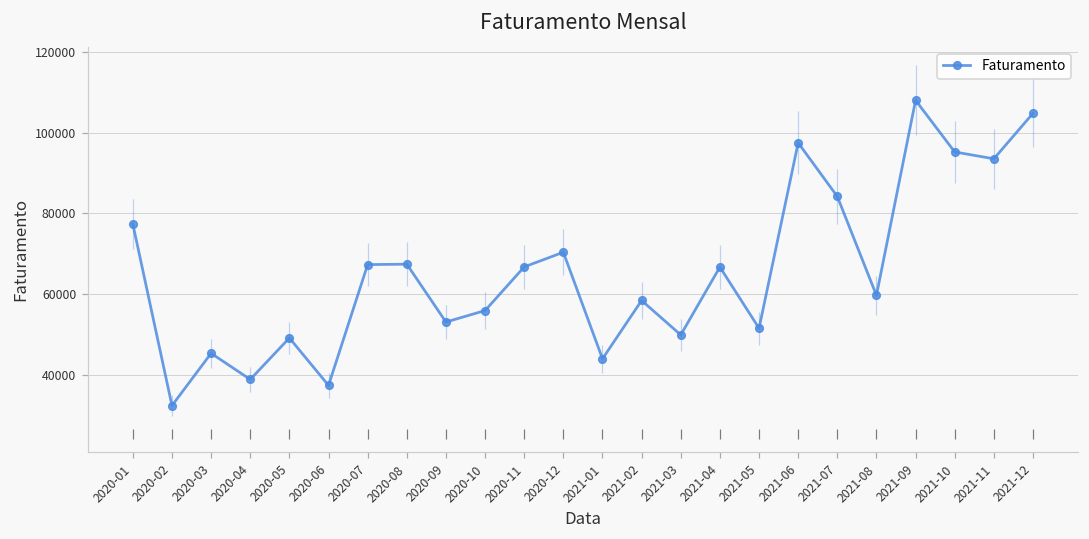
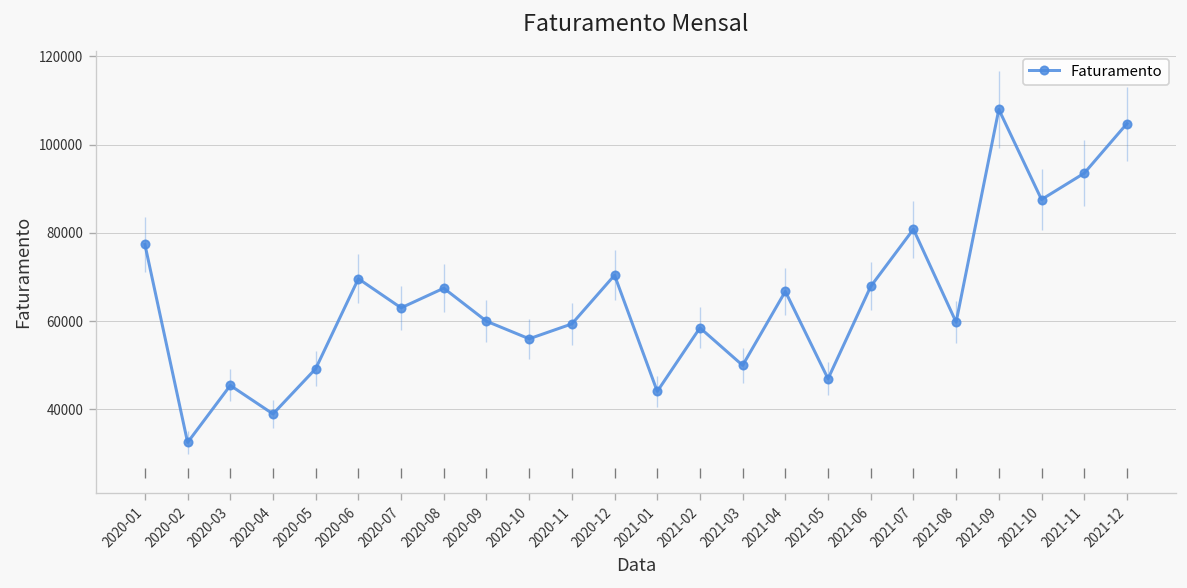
  {
    "Faturamento": {
      "2020-01": 77000,
      "2020-02": 33000,
      "2020-03": 45000,
      "2020-04": 39000,
      "2020-05": 49000,
-     "2020-06": 38000,
-     "2020-07": 67000,
+     "2020-06": 70000,
+     "2020-07": 63000,
      "2020-08": 67000,
-     "2020-09": 53000,
+     "2020-09": 60000,
      "2020-10": 56000,
-     "2020-11": 67000,
+     "2020-11": 59000,
      "2020-12": 70000,
      "2021-01": 44000,
      "2021-02": 58000,
      "2021-03": 50000,
      "2021-04": 67000,
-     "2021-05": 52000,
-     "2021-06": 97000,
-     "2021-07": 84000,
+     "2021-05": 47000,
+     "2021-06": 68000,
+     "2021-07": 81000,
      "2021-08": 60000,
      "2021-09": 108000,
-     "2021-10": 95000,
+     "2021-10": 88000,
      "2021-11": 94000,
      "2021-12": 105000
    }
  }
